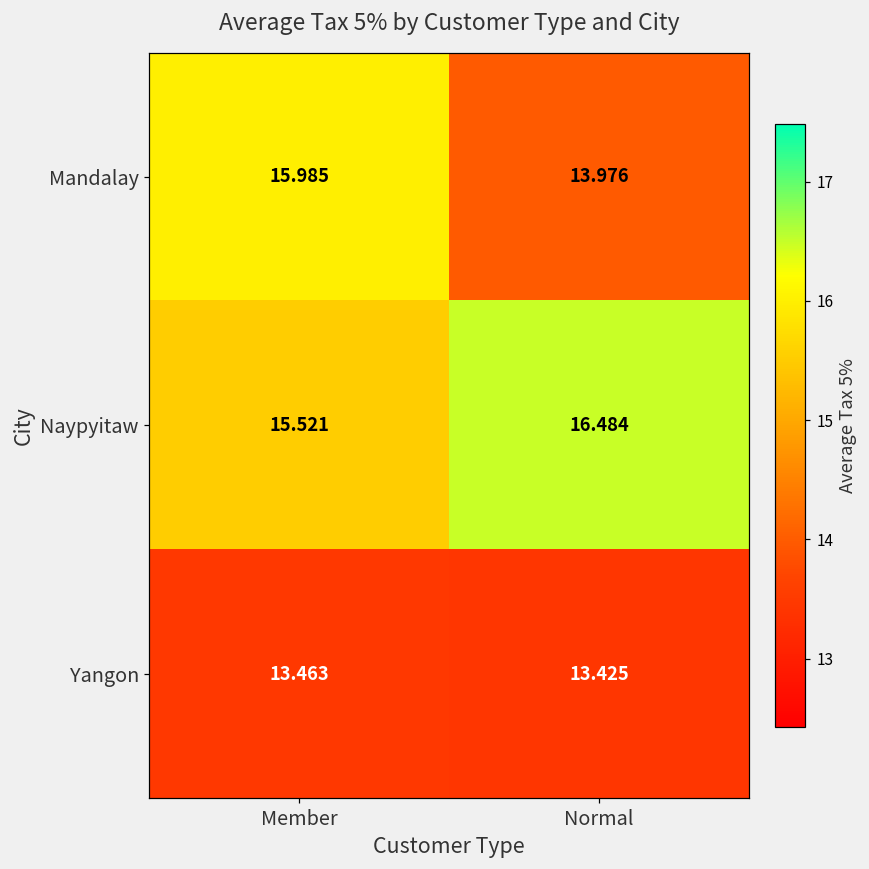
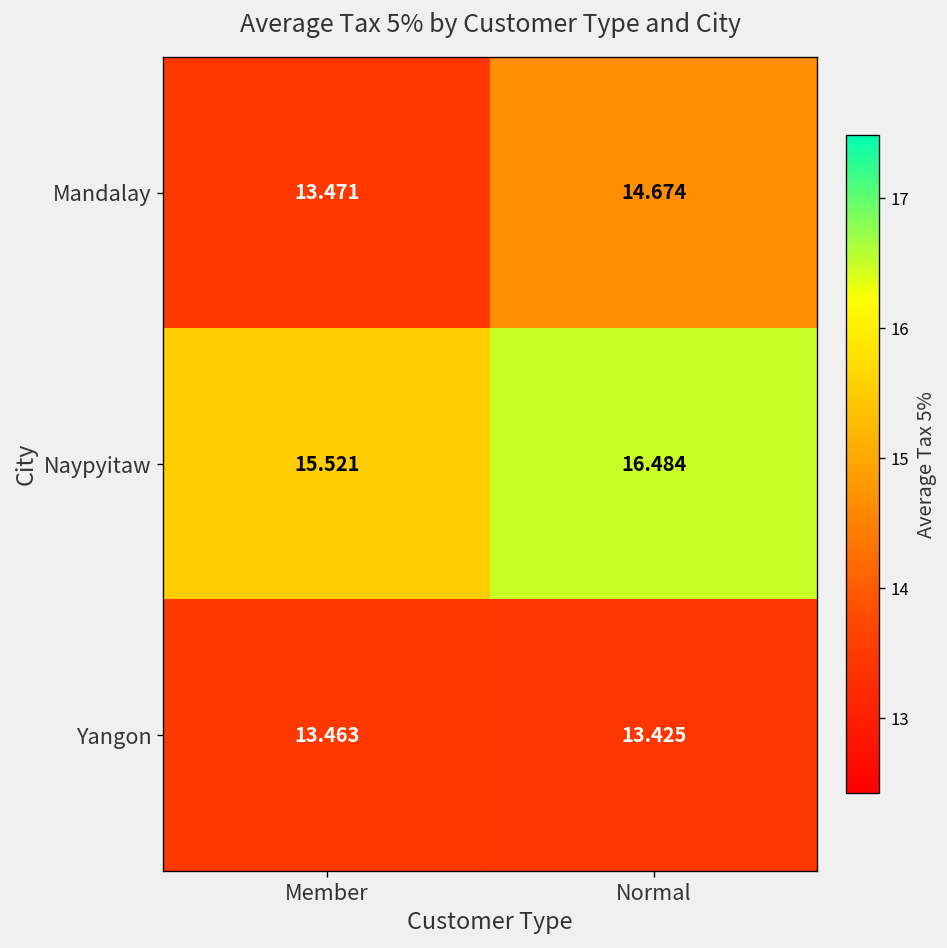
  {
    "Mandalay": {
-     "Member": 15.985,
-     "Normal": 13.976
+     "Member": 13.471,
+     "Normal": 14.674
    },
    "Naypyitaw": {
      "Member": 15.521,
      "Normal": 16.484
    },
    "Yangon": {
      "Member": 13.463,
      "Normal": 13.425
    }
  }
